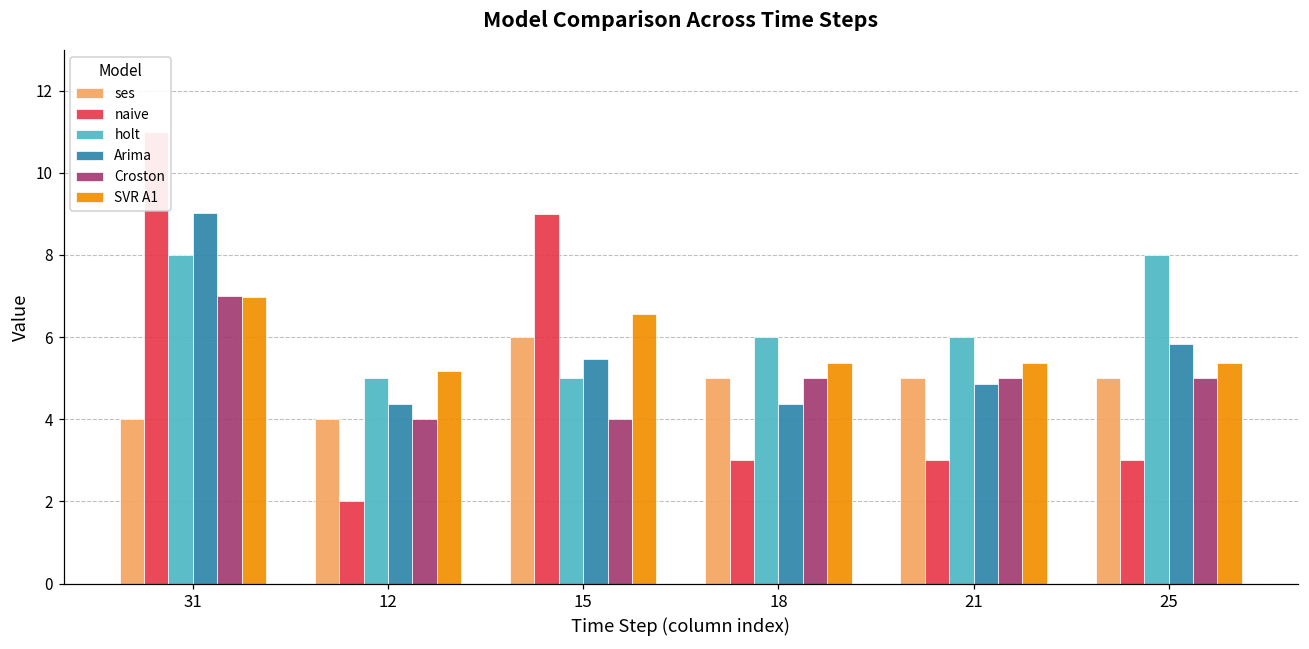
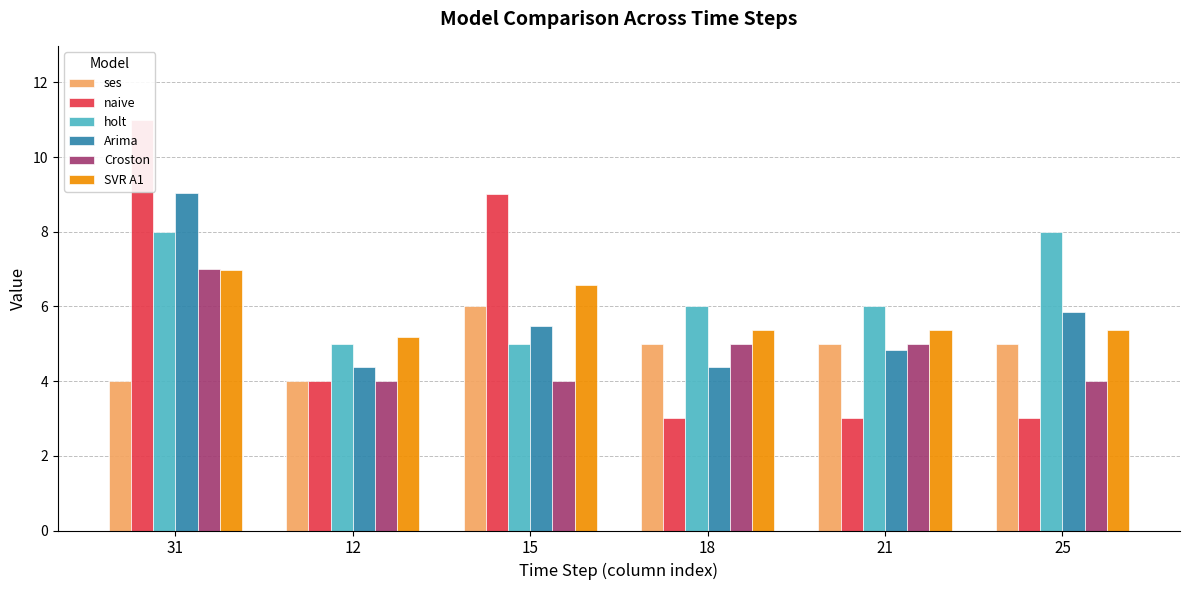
  {
    "ses": {
      "31": 4,
      "12": 4,
      "15": 6,
      "18": 5,
      "21": 5,
      "25": 5
    },
    "naive": {
-     "12": 2,
+     "12": 4,
      "15": 9,
      "18": 3,
      "21": 3,
      "25": 3
    },
    "holt": {
      "31": 8,
      "12": 5,
      "15": 5,
      "18": 6,
      "21": 6,
      "25": 8
    },
    "Arima": {
      "31": 9,
      "12": 4.4,
      "15": 5.5,
      "18": 4.4,
      "21": 4.8,
      "25": 5.8
    },
    "Croston": {
      "31": 7,
      "12": 4,
      "15": 4,
      "18": 5,
      "21": 5,
-     "25": 5
+     "25": 4
    },
    "SVR A1": {
      "31": 7,
      "12": 5.2,
      "15": 6.6,
      "18": 5.4,
      "21": 5.4,
      "25": 5.4
    }
  }
